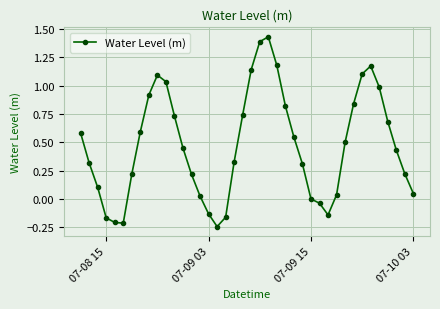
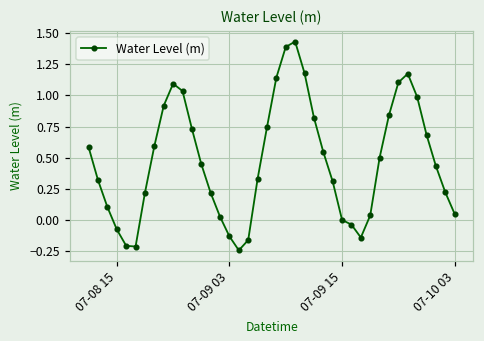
  {
-   "07-08 15": -0.17,
+   "07-08 15": -0.08,
    "07-09 03": -0.13,
    "07-09 15": 0.00,
    "07-10 03": 0.05
  }
